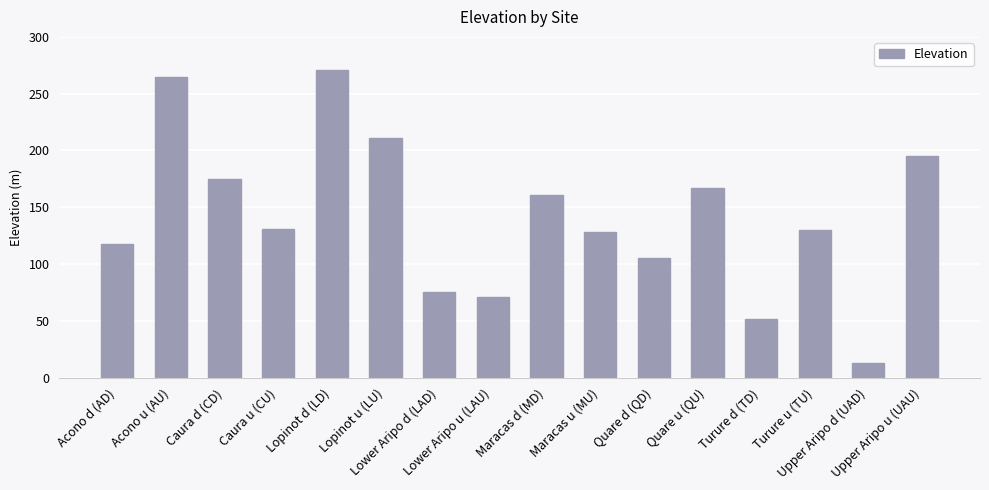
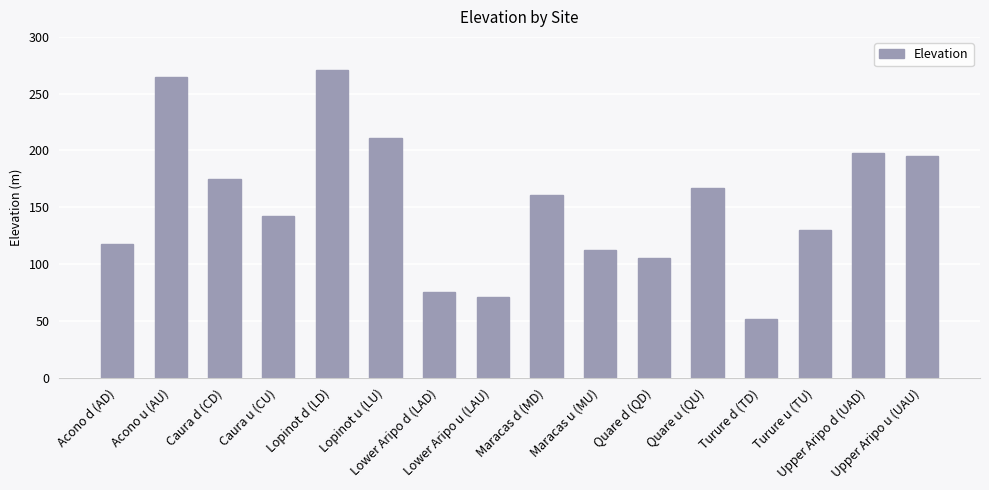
  {
    "Acono d (AD)": 118,
    "Acono u (AU)": 265,
    "Caura d (CD)": 175,
-   "Caura u (CU)": 131,
+   "Caura u (CU)": 142,
    "Lopinot d (LD)": 271,
    "Lopinot u (LU)": 211,
    "Lower Aripo d (LAD)": 75,
    "Lower Aripo u (LAU)": 71,
    "Maracas d (MD)": 161,
-   "Maracas u (MU)": 128,
+   "Maracas u (MU)": 112,
    "Quare d (QD)": 105,
    "Quare u (QU)": 167,
    "Turure d (TD)": 52,
    "Turure u (TU)": 130,
-   "Upper Aripo d (UAD)": 13,
+   "Upper Aripo d (UAD)": 198,
    "Upper Aripo u (UAU)": 195
  }
